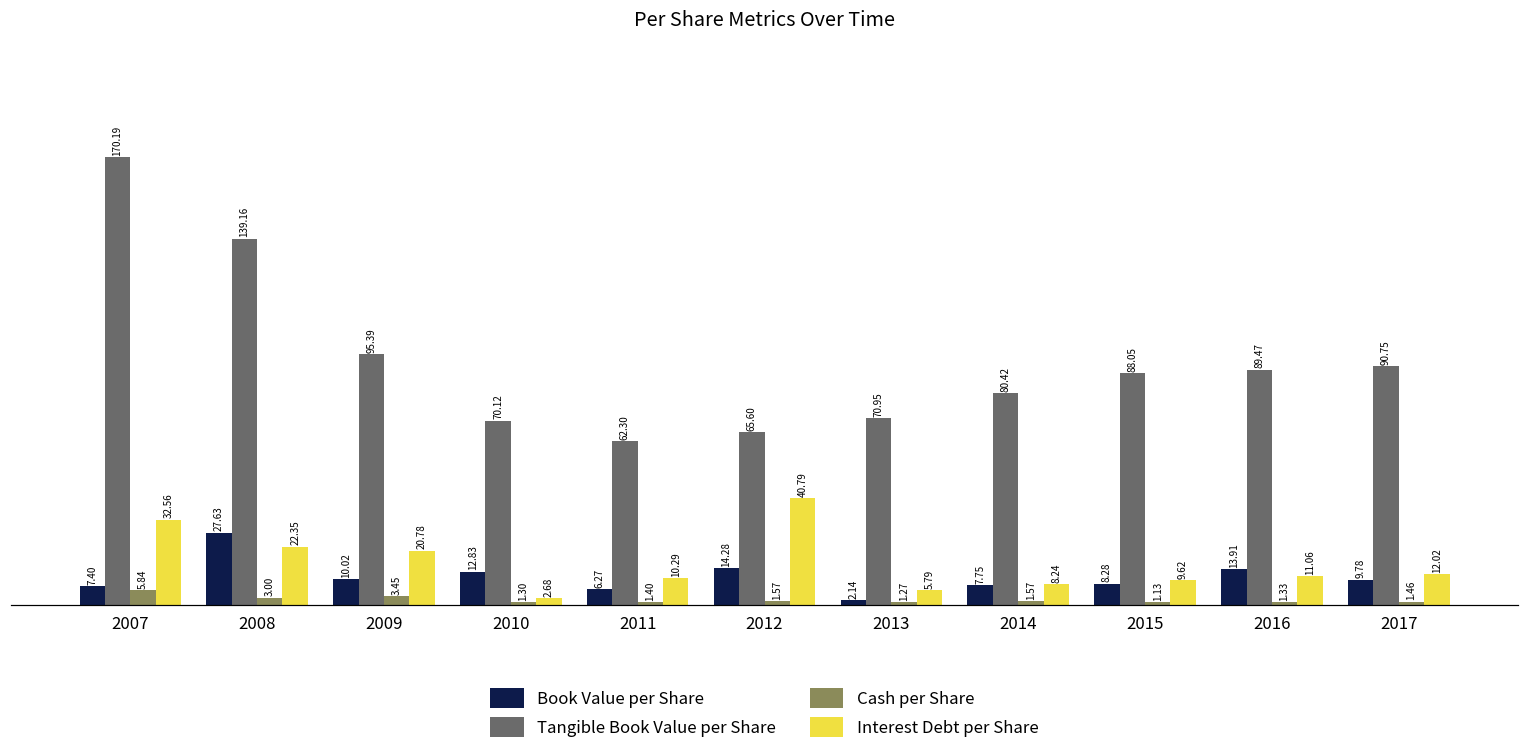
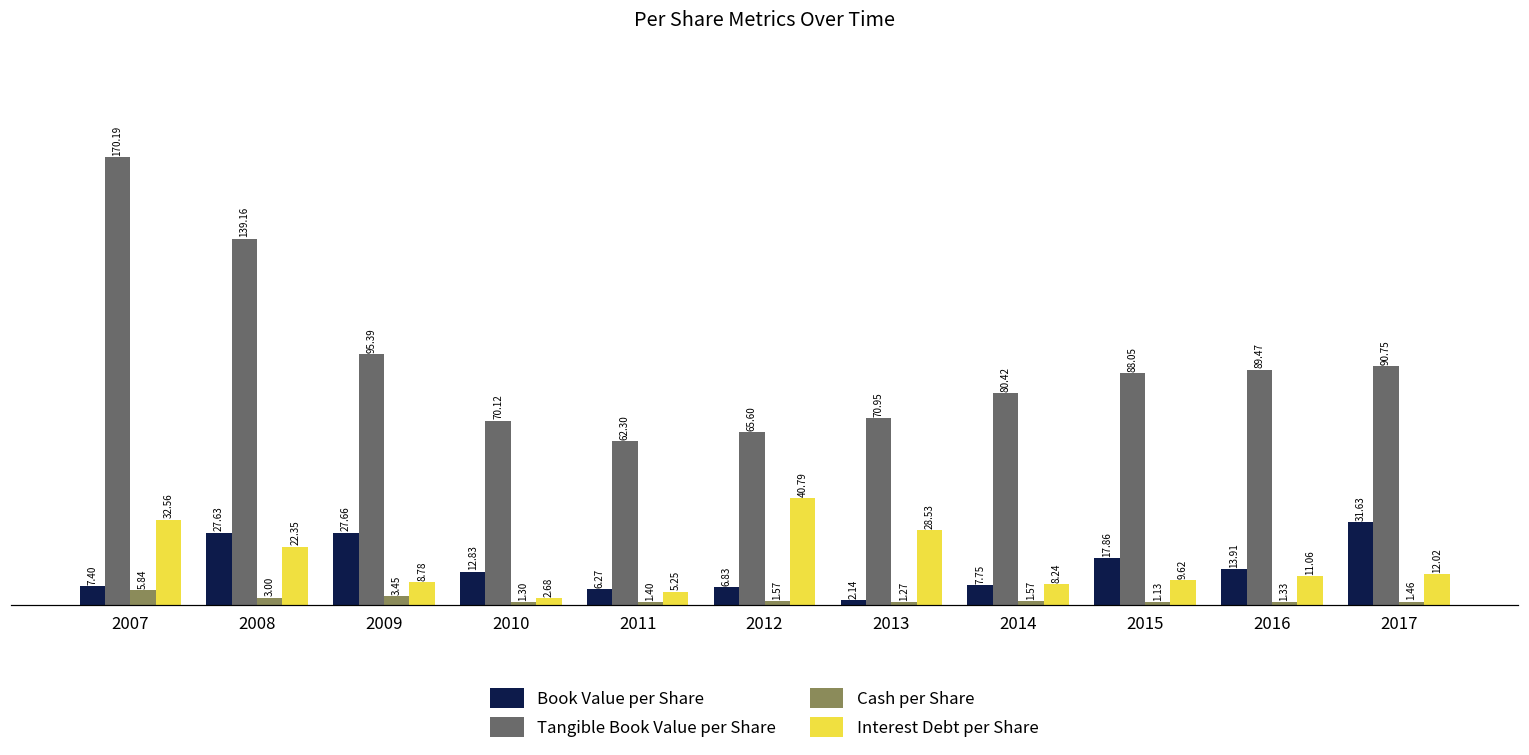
  {
    "Book Value per Share": {
      "2007": 7.40,
      "2008": 27.63,
-     "2009": 10.02,
+     "2009": 27.66,
      "2010": 12.83,
      "2011": 6.27,
-     "2012": 14.28,
+     "2012": 6.83,
      "2013": 2.14,
      "2014": 7.75,
-     "2015": 8.28,
+     "2015": 17.86,
      "2016": 13.91,
-     "2017": 9.78
+     "2017": 31.63
    },
    "Interest Debt per Share": {
      "2007": 32.56,
      "2008": 22.35,
-     "2009": 20.78,
+     "2009": 8.78,
      "2010": 2.68,
-     "2011": 10.29,
+     "2011": 5.25,
      "2012": 40.79,
-     "2013": 5.79,
+     "2013": 28.53,
      "2014": 8.24,
      "2015": 9.62,
      "2016": 11.06,
      "2017": 12.02
    }
  }
